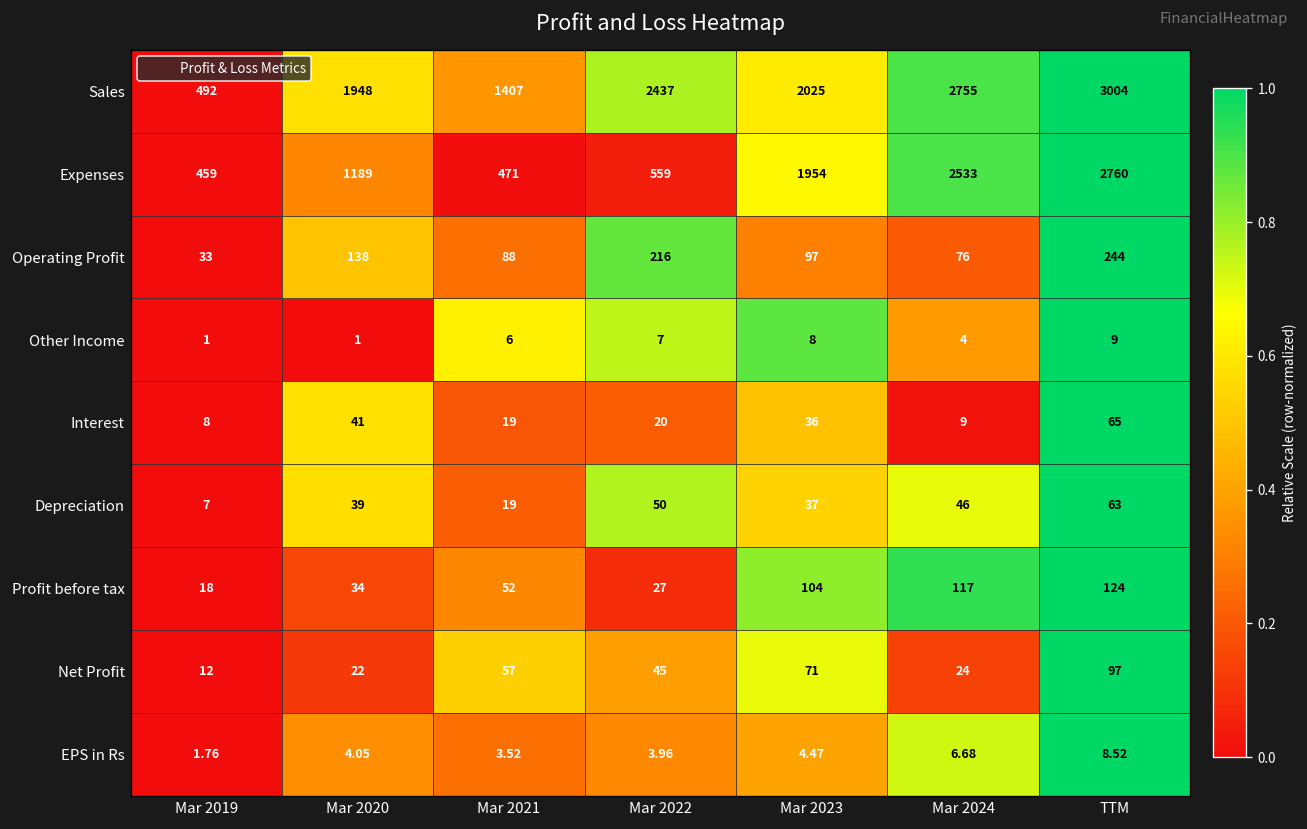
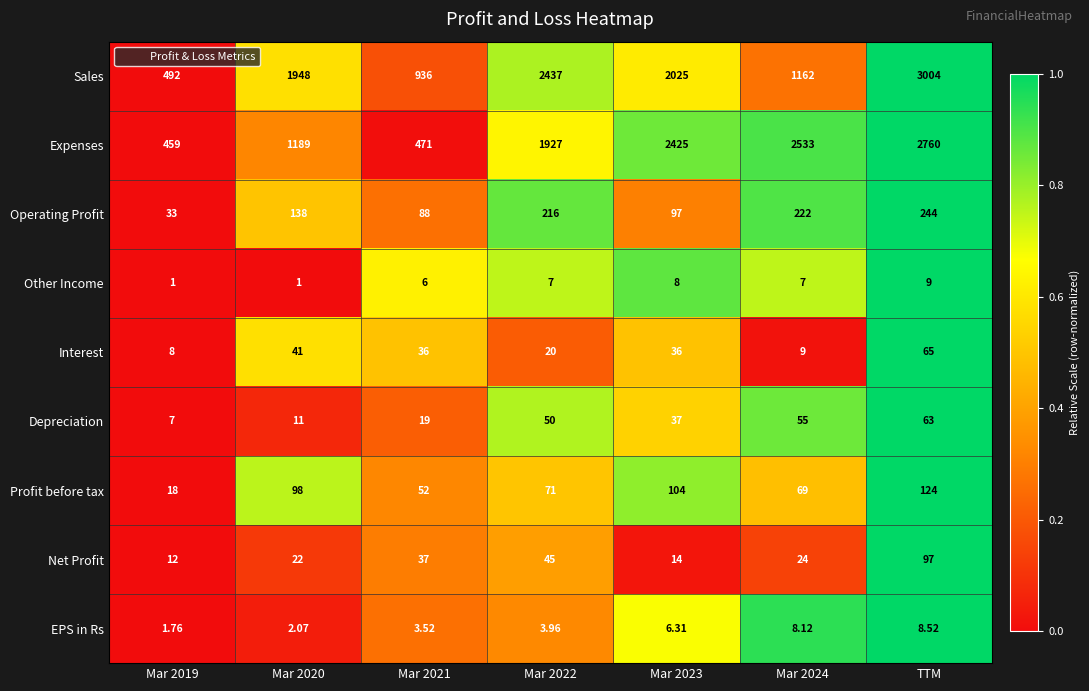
  {
    "Sales": {
      "Mar 2019": 492,
      "Mar 2020": 1948,
-     "Mar 2021": 1407,
+     "Mar 2021": 936,
      "Mar 2022": 2437,
      "Mar 2023": 2025,
-     "Mar 2024": 2755,
+     "Mar 2024": 1162,
      "TTM": 3004
    },
    "Expenses": {
      "Mar 2019": 459,
      "Mar 2020": 1189,
      "Mar 2021": 471,
-     "Mar 2022": 559,
-     "Mar 2023": 1954,
+     "Mar 2022": 1927,
+     "Mar 2023": 2425,
      "Mar 2024": 2533,
      "TTM": 2760
    },
    "Operating Profit": {
      "Mar 2019": 33,
      "Mar 2020": 138,
      "Mar 2021": 88,
      "Mar 2022": 216,
      "Mar 2023": 97,
-     "Mar 2024": 76,
+     "Mar 2024": 222,
      "TTM": 244
    },
    "Other Income": {
      "Mar 2019": 1,
      "Mar 2020": 1,
      "Mar 2021": 6,
      "Mar 2022": 7,
      "Mar 2023": 8,
-     "Mar 2024": 4,
+     "Mar 2024": 7,
      "TTM": 9
    },
    "Interest": {
      "Mar 2019": 8,
      "Mar 2020": 41,
-     "Mar 2021": 19,
+     "Mar 2021": 36,
      "Mar 2022": 20,
      "Mar 2023": 36,
      "Mar 2024": 9,
      "TTM": 65
    },
    "Depreciation": {
      "Mar 2019": 7,
-     "Mar 2020": 39,
+     "Mar 2020": 11,
      "Mar 2021": 19,
      "Mar 2022": 50,
      "Mar 2023": 37,
-     "Mar 2024": 46,
+     "Mar 2024": 55,
      "TTM": 63
    },
    "Profit before tax": {
      "Mar 2019": 18,
-     "Mar 2020": 34,
+     "Mar 2020": 98,
      "Mar 2021": 52,
-     "Mar 2022": 27,
+     "Mar 2022": 71,
      "Mar 2023": 104,
-     "Mar 2024": 117,
+     "Mar 2024": 69,
      "TTM": 124
    },
    "Net Profit": {
      "Mar 2019": 12,
      "Mar 2020": 22,
-     "Mar 2021": 57,
+     "Mar 2021": 37,
      "Mar 2022": 45,
-     "Mar 2023": 71,
+     "Mar 2023": 14,
      "Mar 2024": 24,
      "TTM": 97
    },
    "EPS in Rs": {
      "Mar 2019": 1.76,
-     "Mar 2020": 4.05,
+     "Mar 2020": 2.07,
      "Mar 2021": 3.52,
      "Mar 2022": 3.96,
-     "Mar 2023": 4.47,
-     "Mar 2024": 6.68,
+     "Mar 2023": 6.31,
+     "Mar 2024": 8.12,
      "TTM": 8.52
    }
  }
